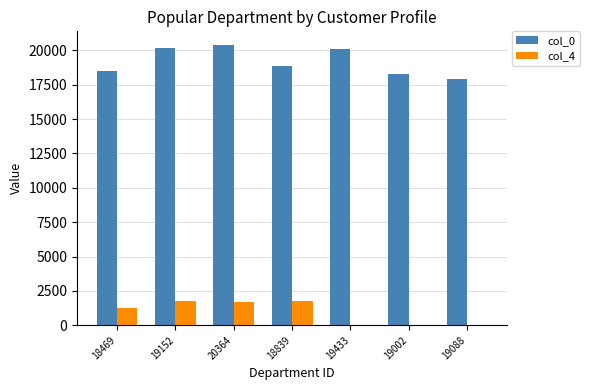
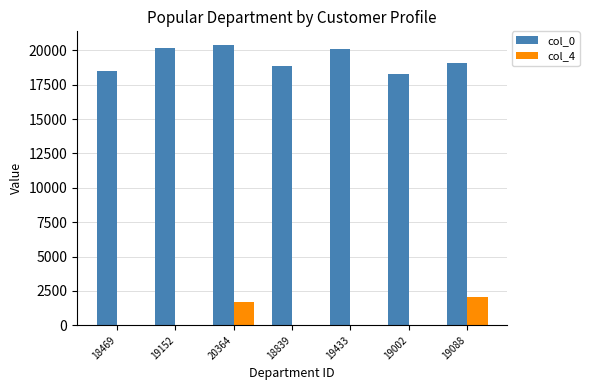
  {
    "col_0": {
      "18469": 18500,
      "19152": 20200,
      "20364": 20400,
      "18839": 18800,
      "19433": 20100,
      "19002": 18300,
-     "19088": 17900
+     "19088": 19100
    },
    "col_4": {
-     "18469": 1300,
-     "19152": 1800,
+     "18469": 0,
+     "19152": 0,
      "20364": 1700,
-     "18839": 1800,
-     "19088": 0
+     "18839": 0,
+     "19088": 2000
    }
  }
